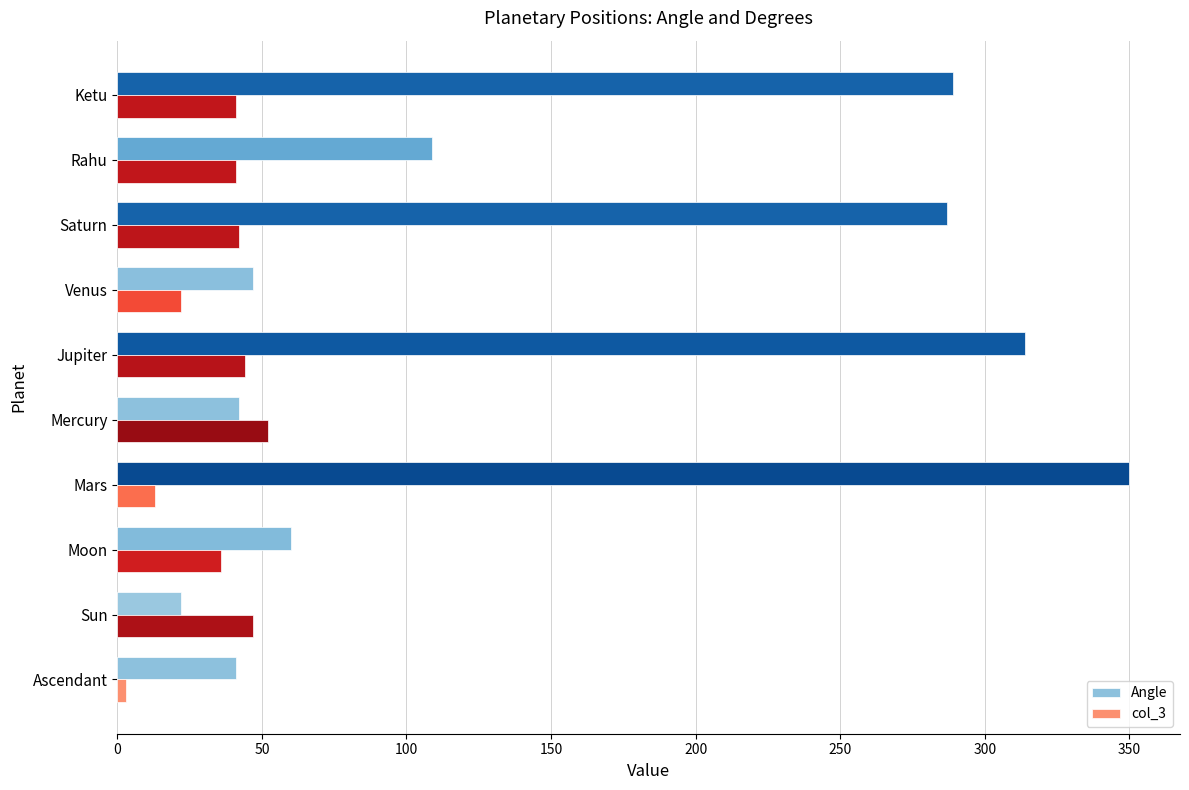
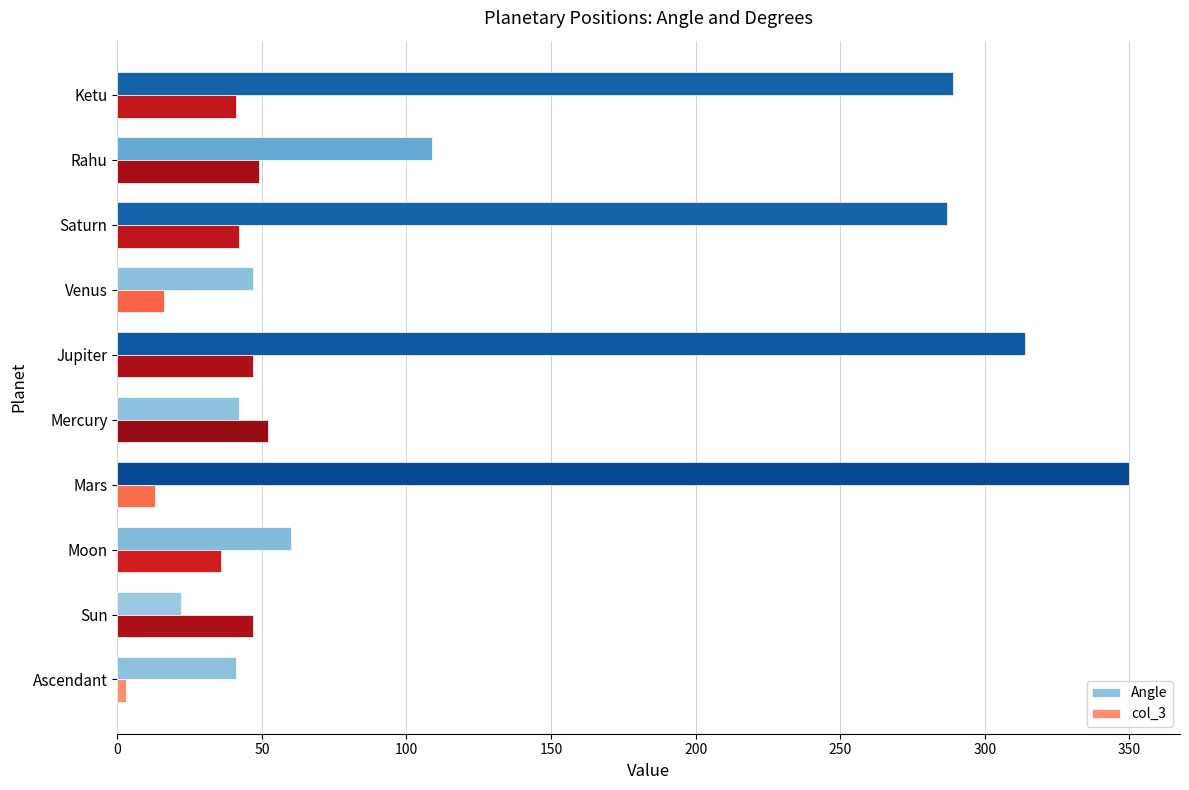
  {
    "Angle": {
      "Ketu": 289,
      "Rahu": 109,
      "Saturn": 287,
      "Venus": 47,
      "Jupiter": 314,
      "Mercury": 42,
      "Mars": 350,
      "Moon": 60,
      "Sun": 22,
      "Ascendant": 41
    },
    "col_3": {
      "Ketu": 41,
-     "Rahu": 41,
+     "Rahu": 49,
      "Saturn": 42,
-     "Venus": 22,
-     "Jupiter": 44,
+     "Venus": 16,
+     "Jupiter": 47,
      "Mercury": 52,
      "Mars": 13,
      "Moon": 36,
      "Sun": 47,
      "Ascendant": 3
    }
  }
